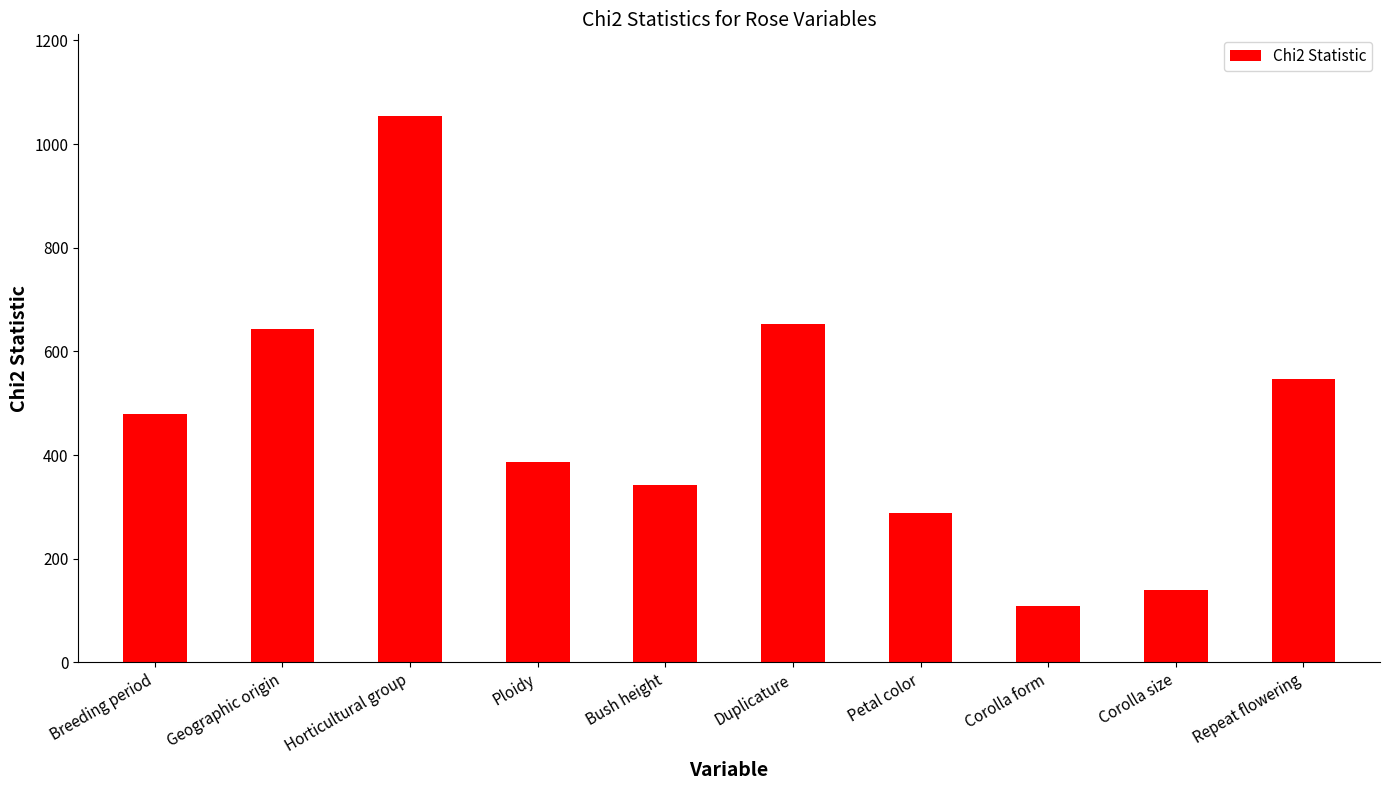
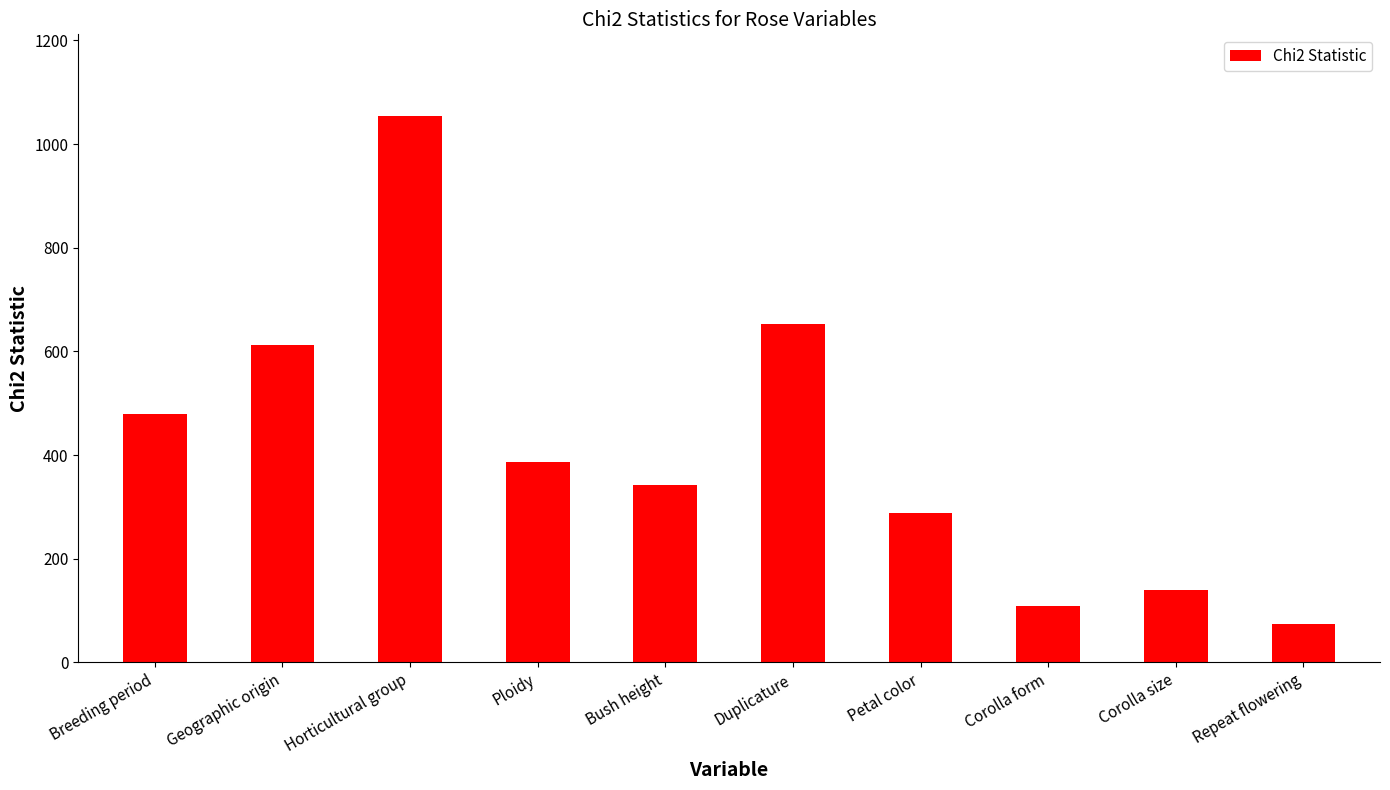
  {
    "Breeding period": 480,
-   "Geographic origin": 640,
+   "Geographic origin": 610,
    "Horticultural group": 1050,
    "Ploidy": 390,
    "Bush height": 340,
    "Duplicature": 650,
    "Petal color": 290,
    "Corolla form": 110,
    "Corolla size": 140,
-   "Repeat flowering": 550
+   "Repeat flowering": 70
  }
